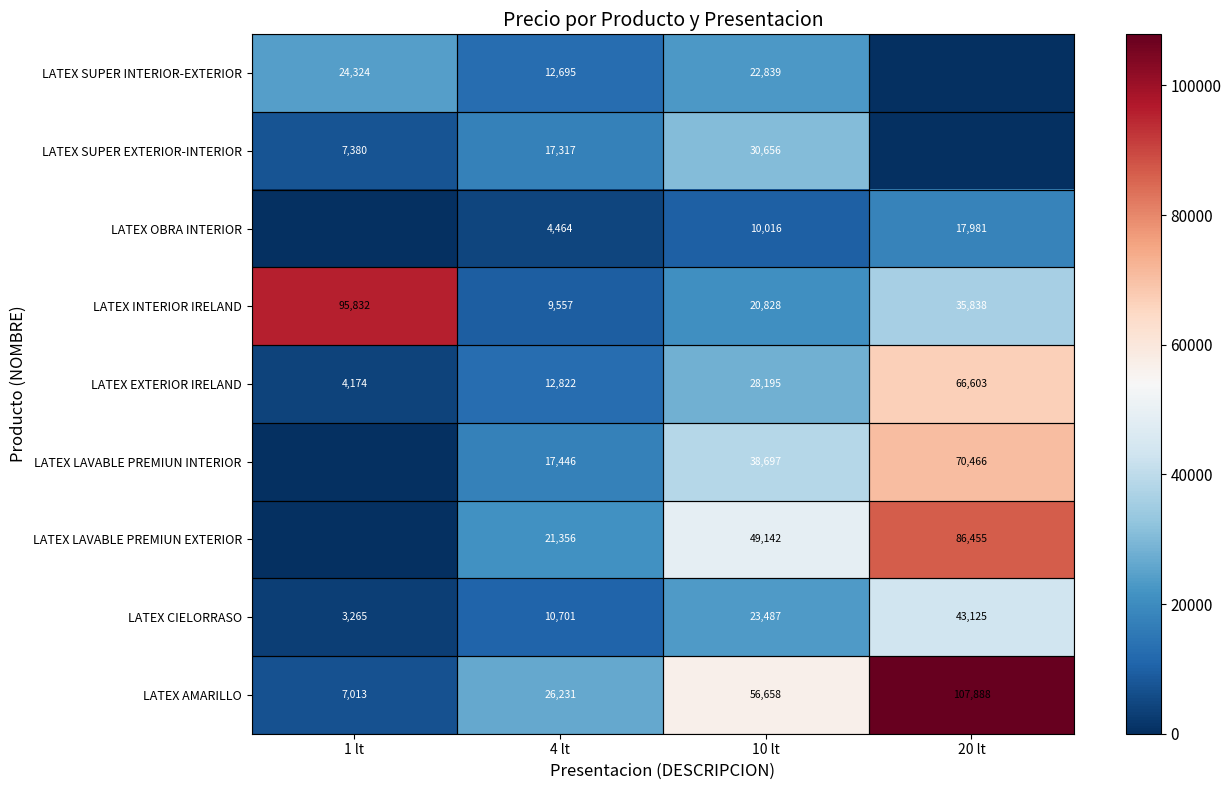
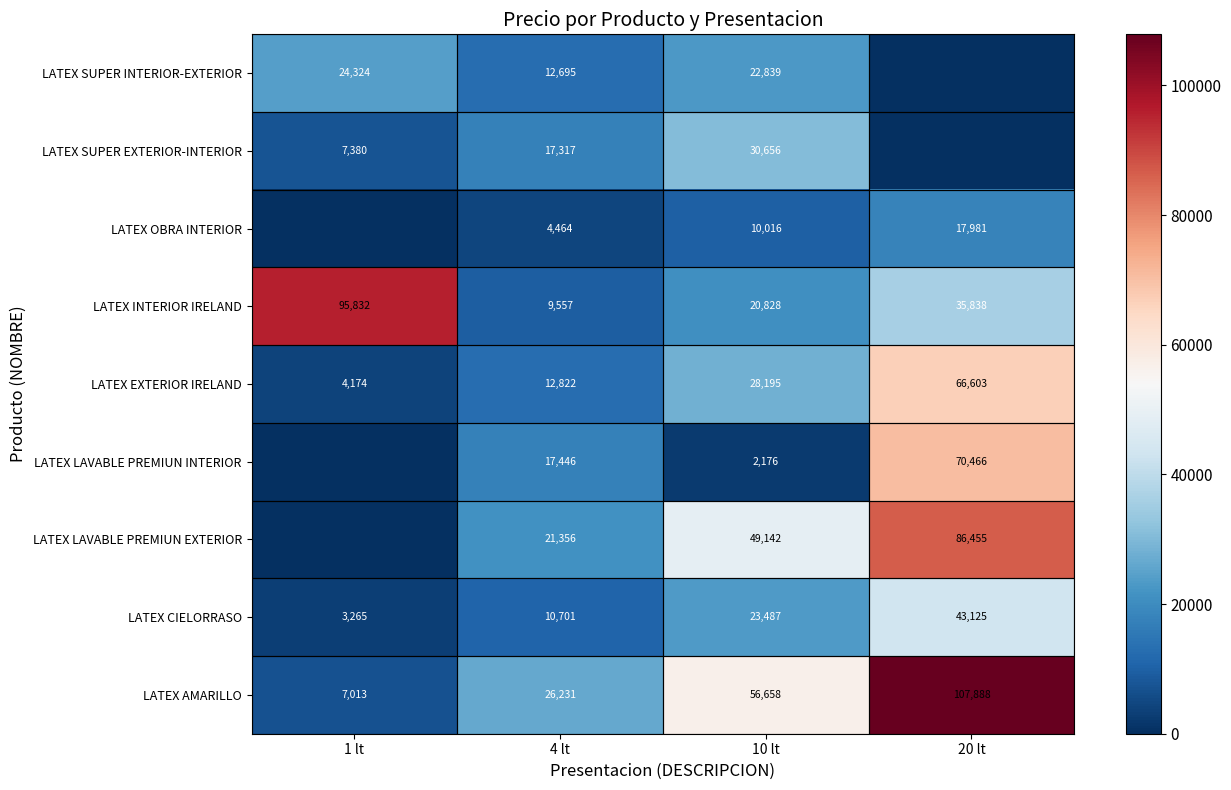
  {
    "LATEX SUPER INTERIOR-EXTERIOR": {
      "1 lt": "24,324",
      "4 lt": "12,695",
      "10 lt": "22,839"
    },
    "LATEX SUPER EXTERIOR-INTERIOR": {
      "1 lt": "7,380",
      "4 lt": "17,317",
      "10 lt": "30,656"
    },
    "LATEX OBRA INTERIOR": {
      "4 lt": "4,464",
      "10 lt": "10,016",
      "20 lt": "17,981"
    },
    "LATEX INTERIOR IRELAND": {
      "1 lt": "95,832",
      "4 lt": "9,557",
      "10 lt": "20,828",
      "20 lt": "35,838"
    },
    "LATEX EXTERIOR IRELAND": {
      "1 lt": "4,174",
      "4 lt": "12,822",
      "10 lt": "28,195",
      "20 lt": "66,603"
    },
    "LATEX LAVABLE PREMIUN INTERIOR": {
      "4 lt": "17,446",
-     "10 lt": "38,697",
+     "10 lt": "2,176",
      "20 lt": "70,466"
    },
    "LATEX LAVABLE PREMIUN EXTERIOR": {
      "4 lt": "21,356",
      "10 lt": "49,142",
      "20 lt": "86,455"
    },
    "LATEX CIELORRASO": {
      "1 lt": "3,265",
      "4 lt": "10,701",
      "10 lt": "23,487",
      "20 lt": "43,125"
    },
    "LATEX AMARILLO": {
      "1 lt": "7,013",
      "4 lt": "26,231",
      "10 lt": "56,658",
      "20 lt": "107,888"
    }
  }
